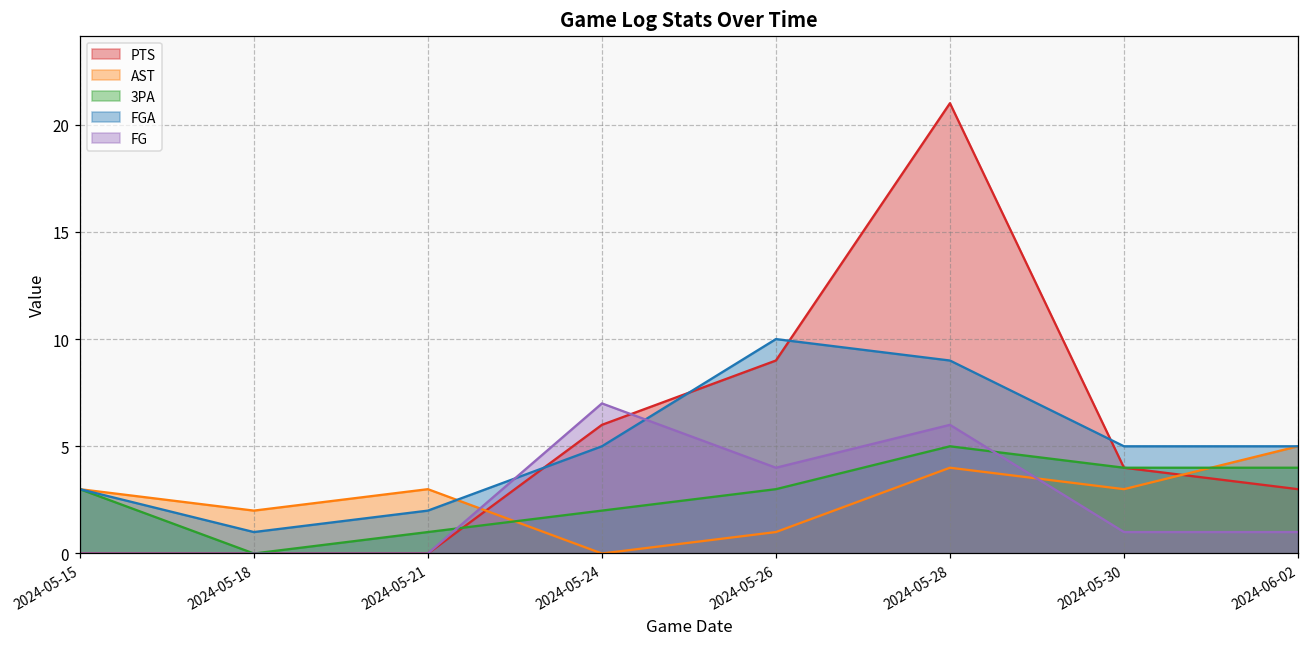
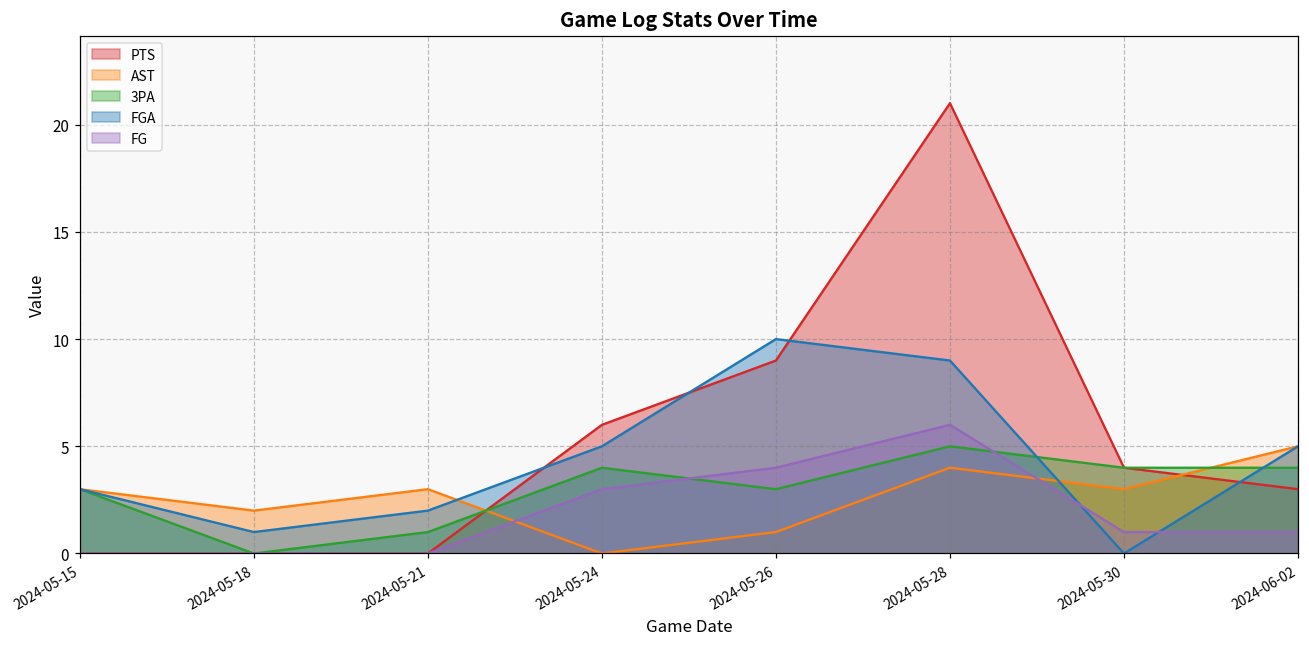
  {
    "PTS": {
      "2024-05-24": 6,
      "2024-05-26": 9,
      "2024-05-28": 21,
      "2024-06-02": 3
    },
    "AST": {
      "2024-05-18": 2,
      "2024-05-21": 3,
      "2024-05-24": 0,
      "2024-05-26": 1,
      "2024-05-28": 4,
      "2024-05-30": 3
    },
    "3PA": {
      "2024-05-21": 1,
-     "2024-05-24": 2,
+     "2024-05-24": 4,
      "2024-05-26": 3,
      "2024-05-28": 5,
      "2024-06-02": 4
    },
    "FGA": {
      "2024-05-18": 1,
      "2024-05-21": 2,
      "2024-05-24": 5,
      "2024-05-26": 10,
      "2024-05-28": 9,
-     "2024-05-30": 5
+     "2024-05-30": 0
    },
    "FG": {
-     "2024-05-24": 7,
+     "2024-05-24": 3,
      "2024-05-26": 4,
      "2024-05-28": 6,
      "2024-05-30": 1,
      "2024-06-02": 1
    }
  }
